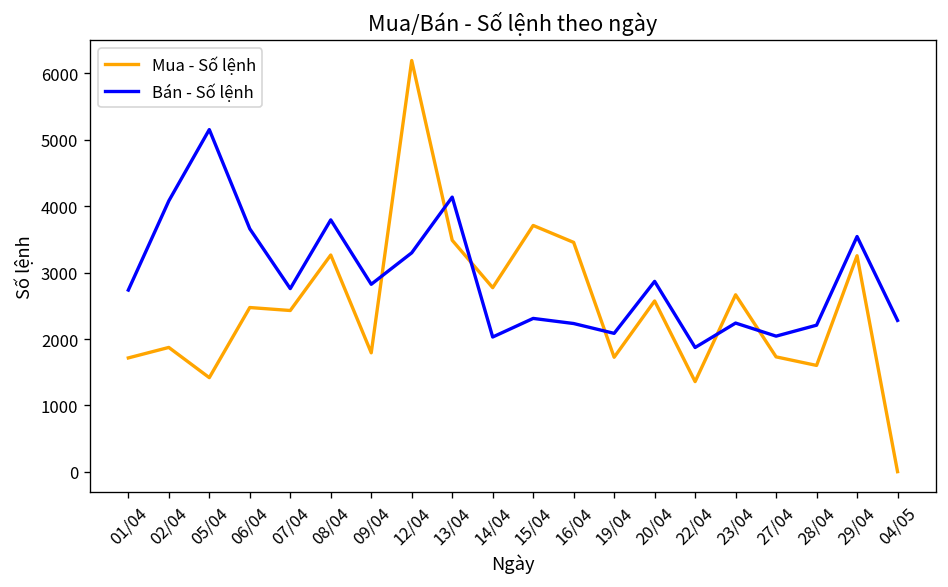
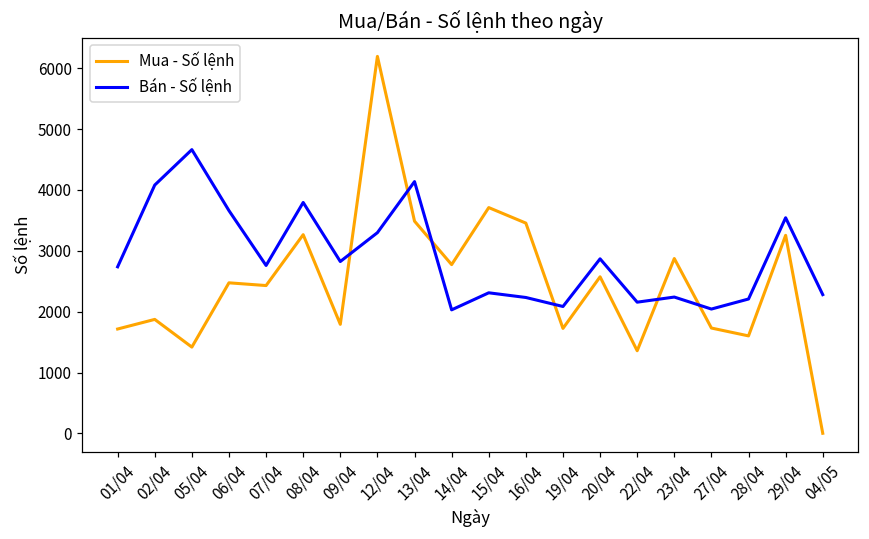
  {
    "Mua - Số lệnh": {
      "01/04": 1700,
      "02/04": 1900,
      "05/04": 1400,
      "06/04": 2500,
      "07/04": 2400,
      "08/04": 3300,
      "09/04": 1800,
      "12/04": 6200,
      "13/04": 3500,
      "14/04": 2800,
      "15/04": 3700,
      "16/04": 3500,
      "19/04": 1700,
      "20/04": 2600,
      "22/04": 1400,
-     "23/04": 2700,
+     "23/04": 2900,
      "27/04": 1700,
      "28/04": 1600,
      "29/04": 3300,
      "04/05": 0
    },
    "Bán - Số lệnh": {
      "01/04": 2700,
      "02/04": 4100,
-     "05/04": 5200,
+     "05/04": 4700,
      "06/04": 3700,
      "07/04": 2800,
      "08/04": 3800,
      "09/04": 2800,
      "12/04": 3300,
      "13/04": 4100,
      "14/04": 2000,
      "15/04": 2300,
      "16/04": 2200,
      "19/04": 2100,
      "20/04": 2900,
-     "22/04": 1900,
+     "22/04": 2200,
      "23/04": 2200,
      "27/04": 2000,
      "28/04": 2200,
      "29/04": 3500,
      "04/05": 2300
    }
  }
